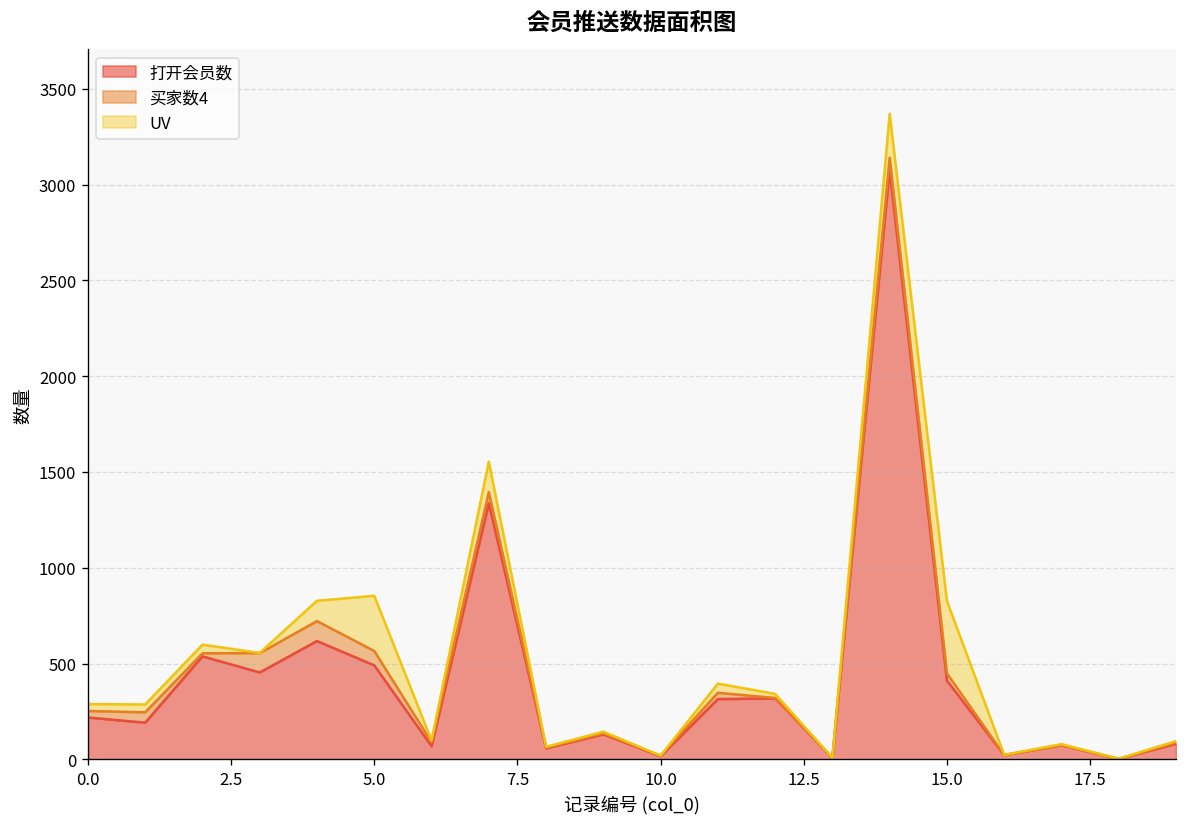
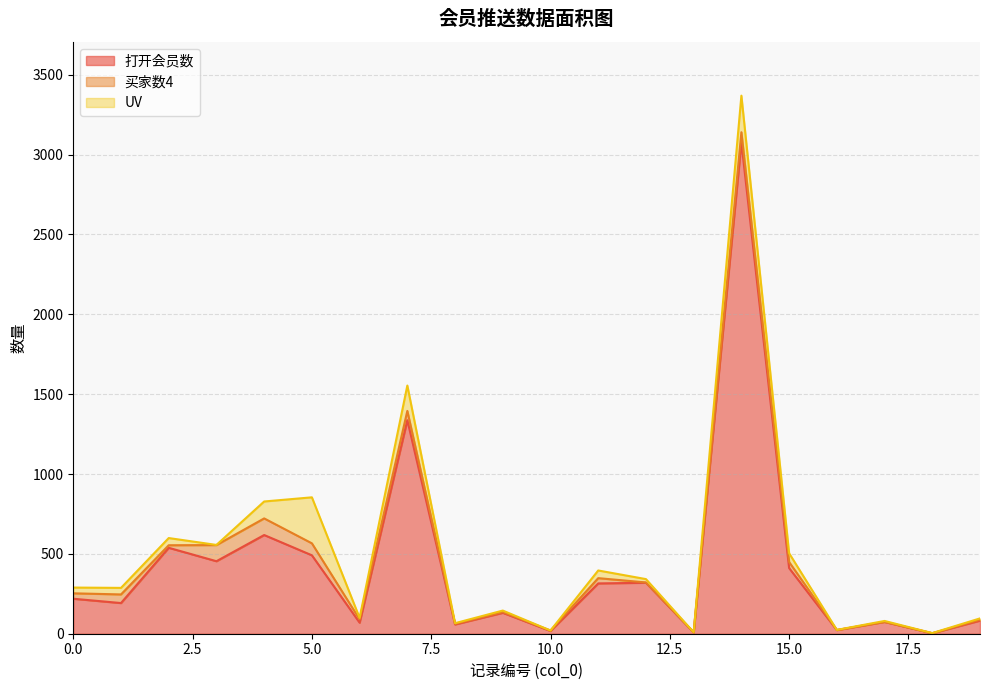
  {
    "UV": {
      "0.0": 40,
      "5.0": 290,
-     "15.0": 380
+     "15.0": 60
    }
  }
